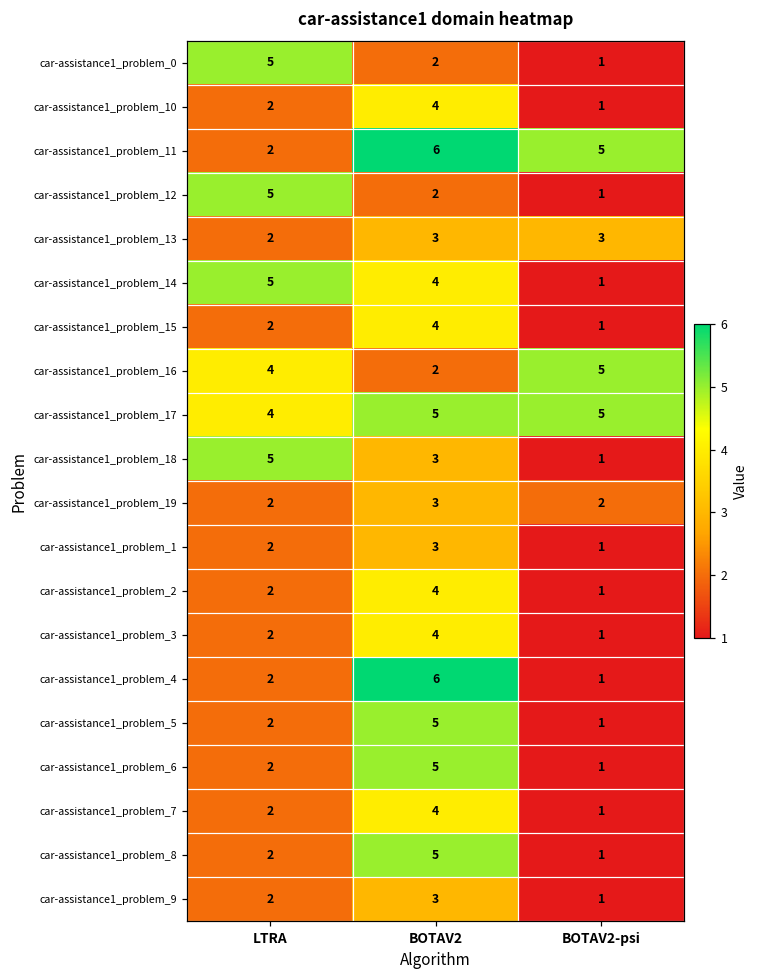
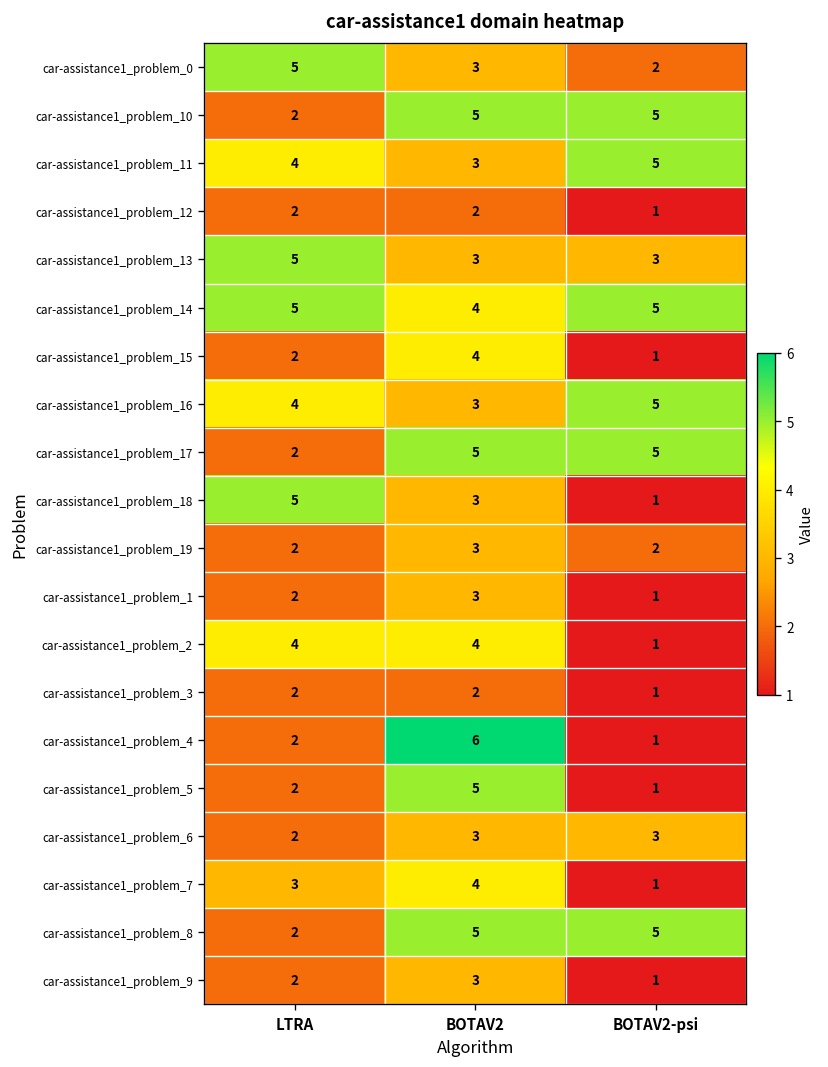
  {
    "car-assistance1_problem_0": {
      "LTRA": 5,
-     "BOTAV2": 2,
-     "BOTAV2-psi": 1
+     "BOTAV2": 3,
+     "BOTAV2-psi": 2
    },
    "car-assistance1_problem_10": {
      "LTRA": 2,
-     "BOTAV2": 4,
-     "BOTAV2-psi": 1
+     "BOTAV2": 5,
+     "BOTAV2-psi": 5
    },
    "car-assistance1_problem_11": {
-     "LTRA": 2,
-     "BOTAV2": 6,
+     "LTRA": 4,
+     "BOTAV2": 3,
      "BOTAV2-psi": 5
    },
    "car-assistance1_problem_12": {
-     "LTRA": 5,
+     "LTRA": 2,
      "BOTAV2": 2,
      "BOTAV2-psi": 1
    },
    "car-assistance1_problem_13": {
-     "LTRA": 2,
+     "LTRA": 5,
      "BOTAV2": 3,
      "BOTAV2-psi": 3
    },
    "car-assistance1_problem_14": {
      "LTRA": 5,
      "BOTAV2": 4,
-     "BOTAV2-psi": 1
+     "BOTAV2-psi": 5
    },
    "car-assistance1_problem_15": {
      "LTRA": 2,
      "BOTAV2": 4,
      "BOTAV2-psi": 1
    },
    "car-assistance1_problem_16": {
      "LTRA": 4,
-     "BOTAV2": 2,
+     "BOTAV2": 3,
      "BOTAV2-psi": 5
    },
    "car-assistance1_problem_17": {
-     "LTRA": 4,
+     "LTRA": 2,
      "BOTAV2": 5,
      "BOTAV2-psi": 5
    },
    "car-assistance1_problem_18": {
      "LTRA": 5,
      "BOTAV2": 3,
      "BOTAV2-psi": 1
    },
    "car-assistance1_problem_19": {
      "LTRA": 2,
      "BOTAV2": 3,
      "BOTAV2-psi": 2
    },
    "car-assistance1_problem_1": {
      "LTRA": 2,
      "BOTAV2": 3,
      "BOTAV2-psi": 1
    },
    "car-assistance1_problem_2": {
-     "LTRA": 2,
+     "LTRA": 4,
      "BOTAV2": 4,
      "BOTAV2-psi": 1
    },
    "car-assistance1_problem_3": {
      "LTRA": 2,
-     "BOTAV2": 4,
+     "BOTAV2": 2,
      "BOTAV2-psi": 1
    },
    "car-assistance1_problem_4": {
      "LTRA": 2,
      "BOTAV2": 6,
      "BOTAV2-psi": 1
    },
    "car-assistance1_problem_5": {
      "LTRA": 2,
      "BOTAV2": 5,
      "BOTAV2-psi": 1
    },
    "car-assistance1_problem_6": {
      "LTRA": 2,
-     "BOTAV2": 5,
-     "BOTAV2-psi": 1
+     "BOTAV2": 3,
+     "BOTAV2-psi": 3
    },
    "car-assistance1_problem_7": {
-     "LTRA": 2,
+     "LTRA": 3,
      "BOTAV2": 4,
      "BOTAV2-psi": 1
    },
    "car-assistance1_problem_8": {
      "LTRA": 2,
      "BOTAV2": 5,
-     "BOTAV2-psi": 1
+     "BOTAV2-psi": 5
    },
    "car-assistance1_problem_9": {
      "LTRA": 2,
      "BOTAV2": 3,
      "BOTAV2-psi": 1
    }
  }
